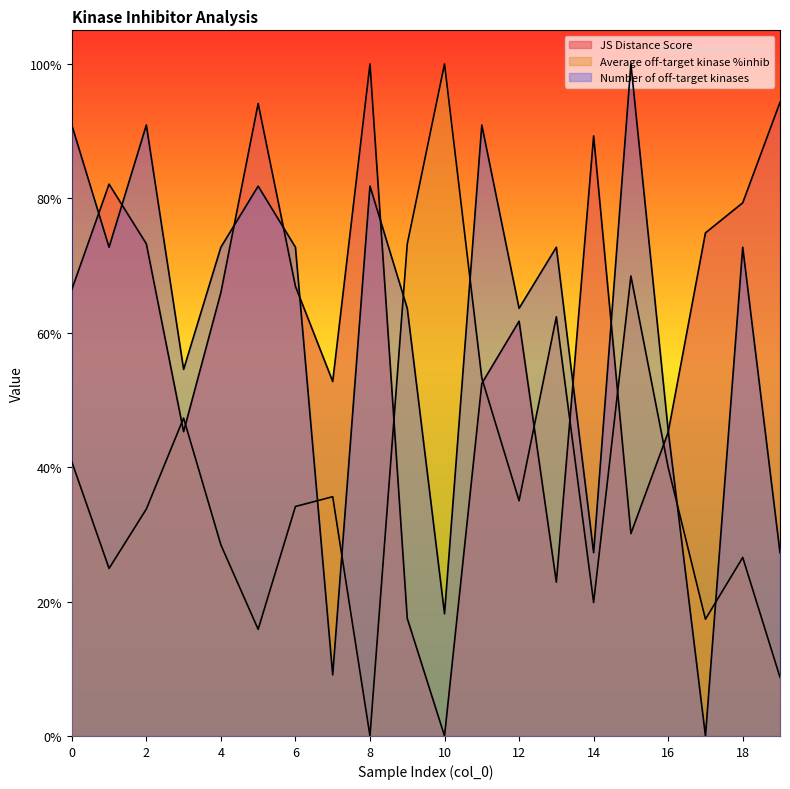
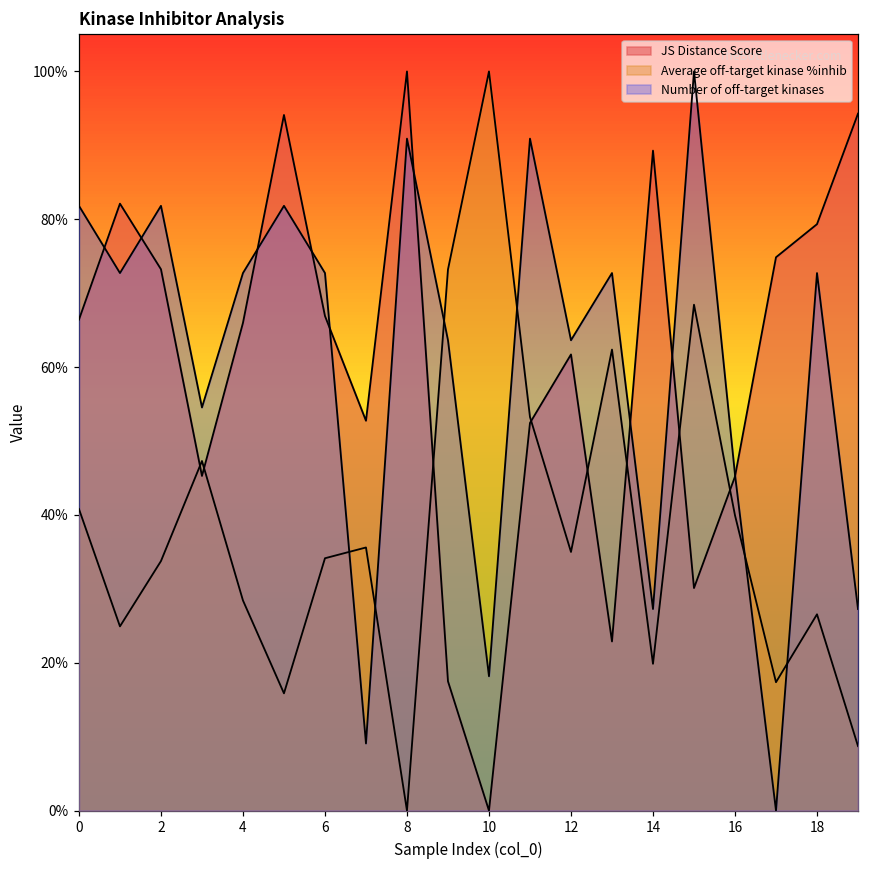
  {
    "Number of off-target kinases": {
-     "0": "91%",
-     "2": "91%",
+     "0": "82%",
+     "2": "82%",
      "4": "73%",
      "6": "73%",
-     "8": "82%",
+     "8": "91%",
      "10": "18%",
      "12": "64%",
      "14": "27%",
      "18": "73%"
    }
  }
